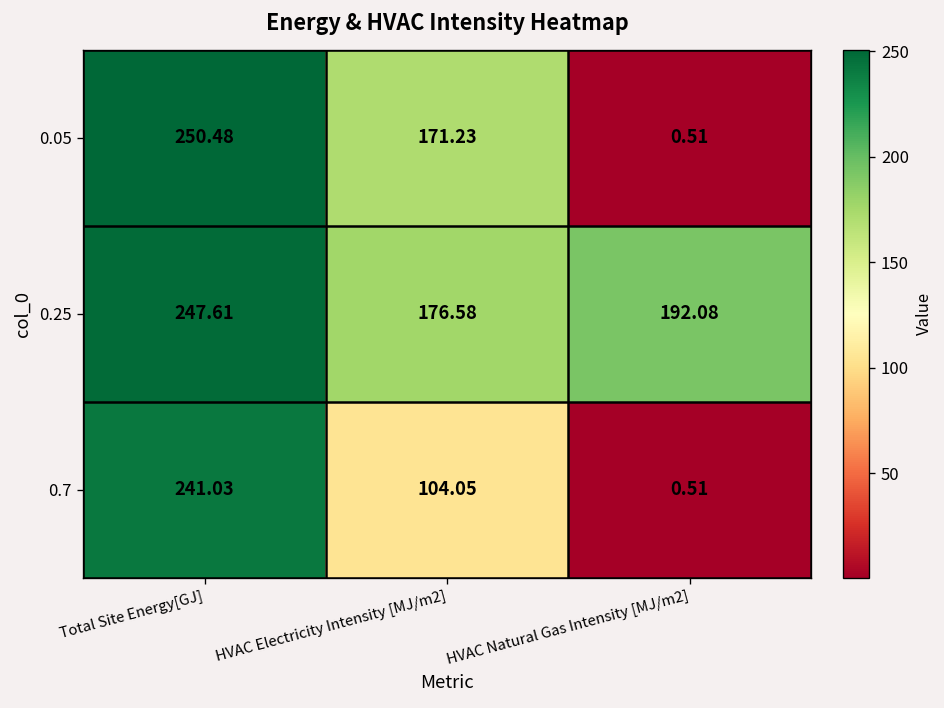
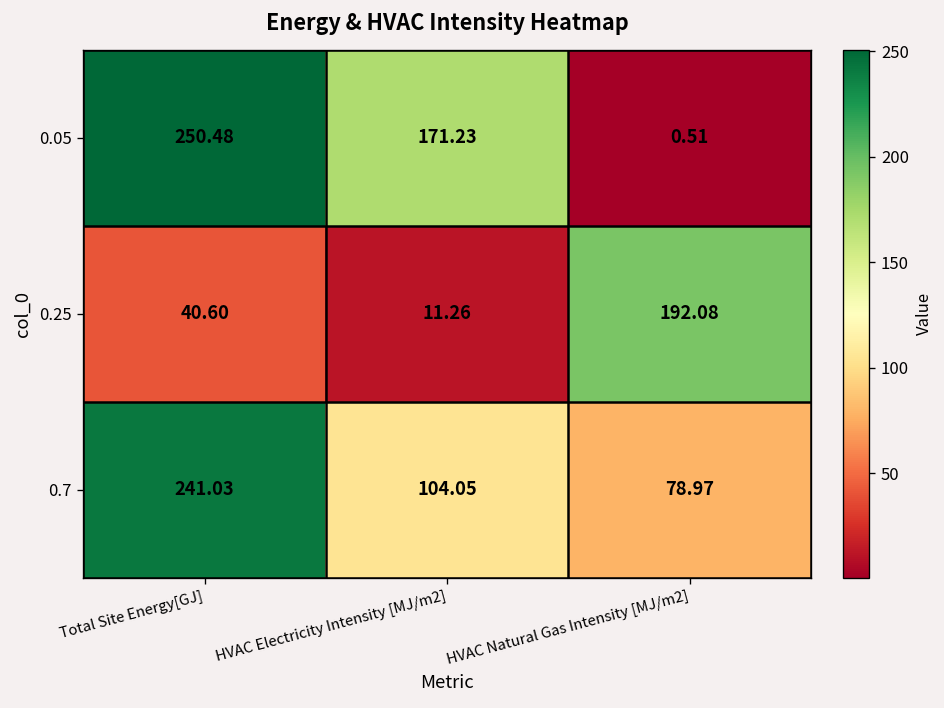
  {
    "0.05": {
      "Total Site Energy[GJ]": 250.48,
      "HVAC Electricity Intensity [MJ/m2]": 171.23,
      "HVAC Natural Gas Intensity [MJ/m2]": 0.51
    },
    "0.25": {
-     "Total Site Energy[GJ]": 247.61,
-     "HVAC Electricity Intensity [MJ/m2]": 176.58,
+     "Total Site Energy[GJ]": 40.60,
+     "HVAC Electricity Intensity [MJ/m2]": 11.26,
      "HVAC Natural Gas Intensity [MJ/m2]": 192.08
    },
    "0.7": {
      "Total Site Energy[GJ]": 241.03,
      "HVAC Electricity Intensity [MJ/m2]": 104.05,
-     "HVAC Natural Gas Intensity [MJ/m2]": 0.51
+     "HVAC Natural Gas Intensity [MJ/m2]": 78.97
    }
  }
